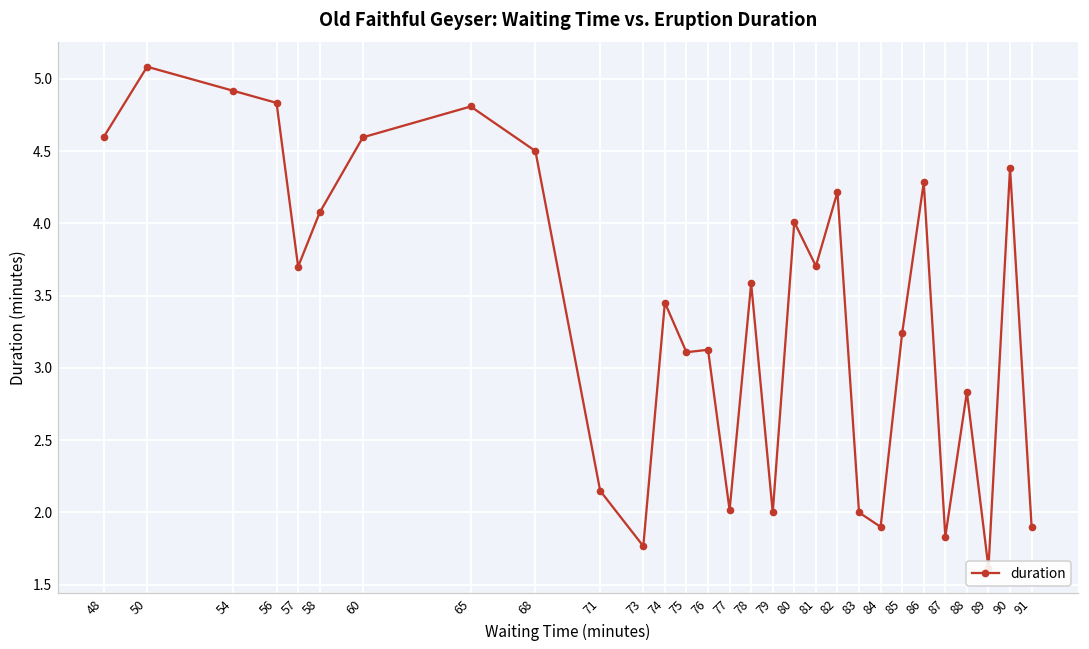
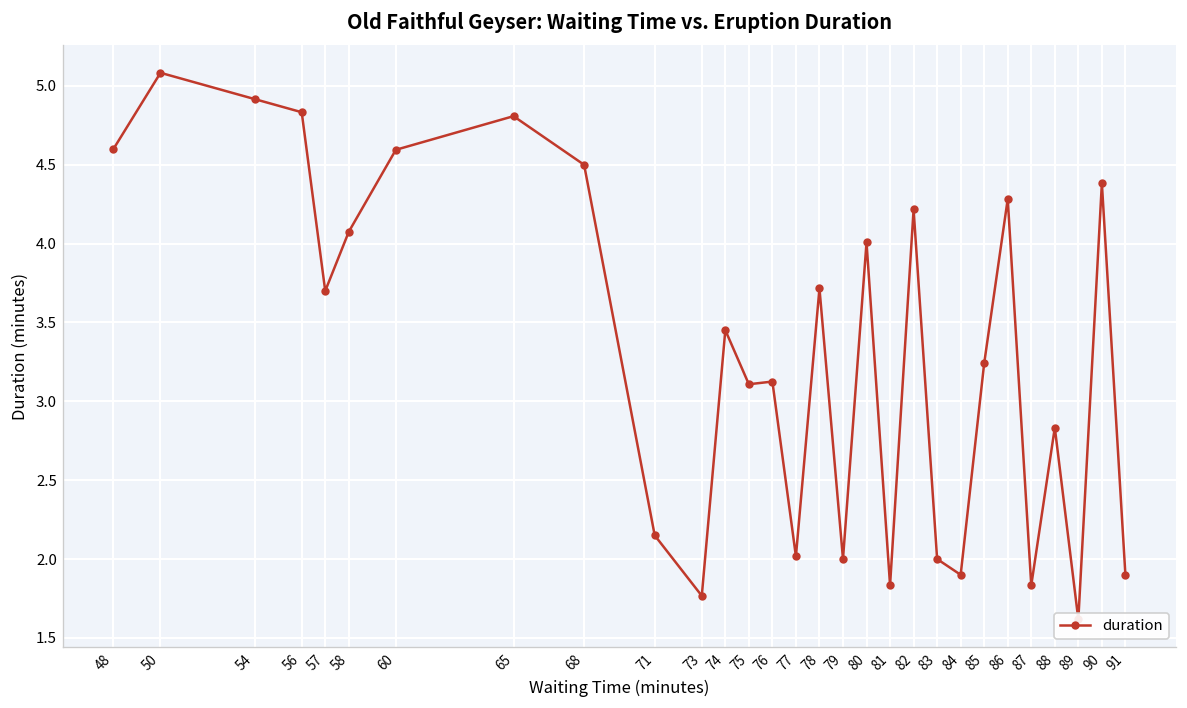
  {
    "48": 4.60,
    "50": 5.08,
    "54": 4.92,
    "56": 4.83,
    "57": 3.70,
    "58": 4.08,
    "60": 4.60,
    "65": 4.81,
    "68": 4.50,
    "71": 2.15,
    "73": 1.77,
    "74": 3.45,
    "75": 3.11,
    "76": 3.13,
    "77": 2.02,
-   "78": 3.58,
+   "78": 3.72,
    "79": 2.00,
    "80": 4.01,
-   "81": 3.70,
+   "81": 1.83,
    "82": 4.22,
    "83": 2.00,
    "84": 1.90,
    "85": 3.24,
    "86": 4.28,
    "87": 1.83,
    "88": 2.83,
    "90": 4.38,
    "91": 1.90
  }
